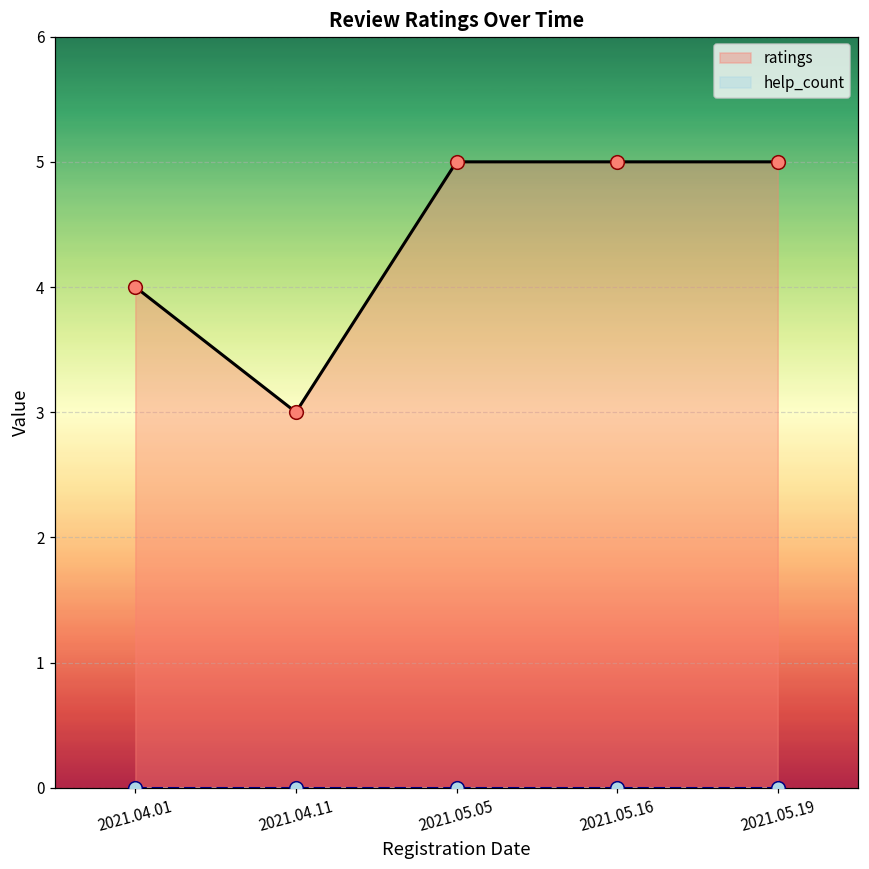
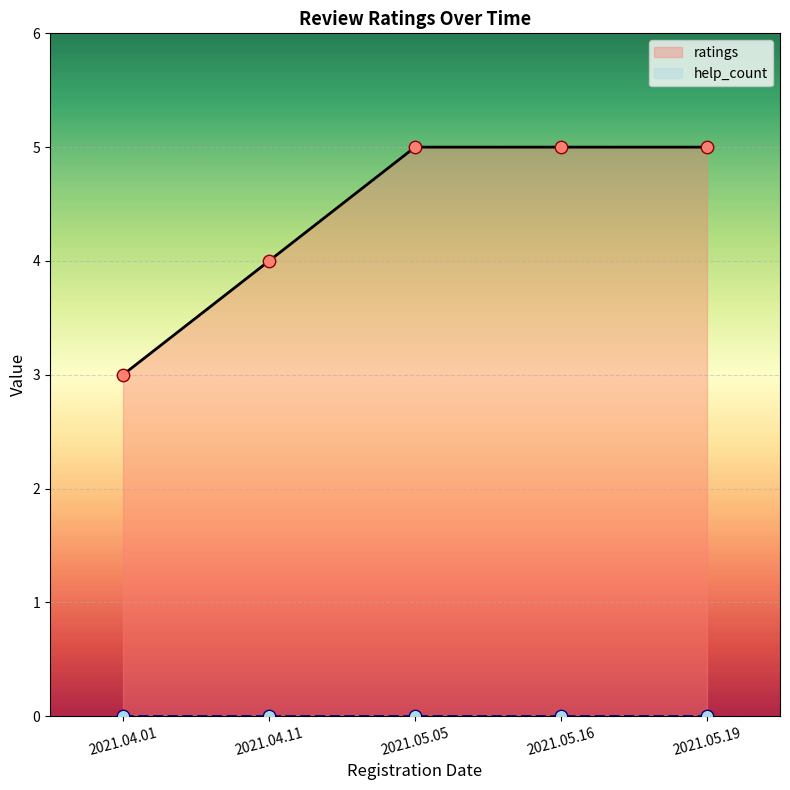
  {
    "ratings": {
-     "2021.04.01": 4,
-     "2021.04.11": 3,
+     "2021.04.01": 3,
+     "2021.04.11": 4,
      "2021.05.05": 5,
      "2021.05.16": 5,
      "2021.05.19": 5
    },
    "help_count": {
      "2021.04.01": 0,
      "2021.04.11": 0,
      "2021.05.05": 0,
      "2021.05.16": 0,
      "2021.05.19": 0
    }
  }
